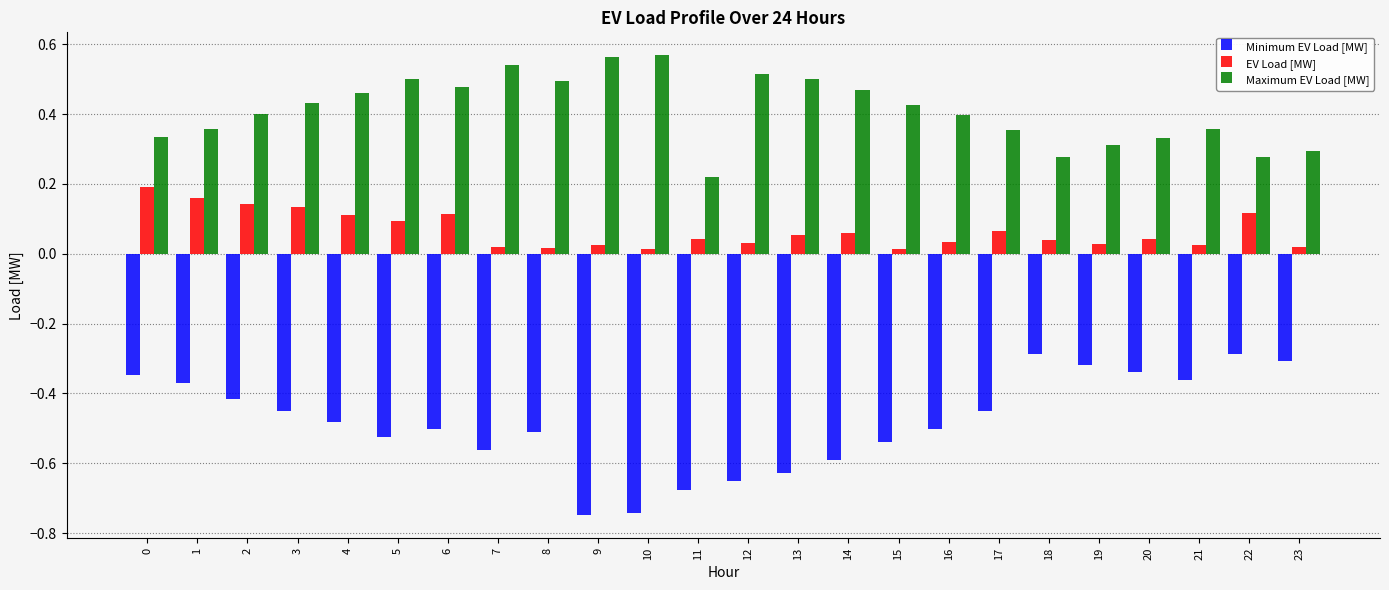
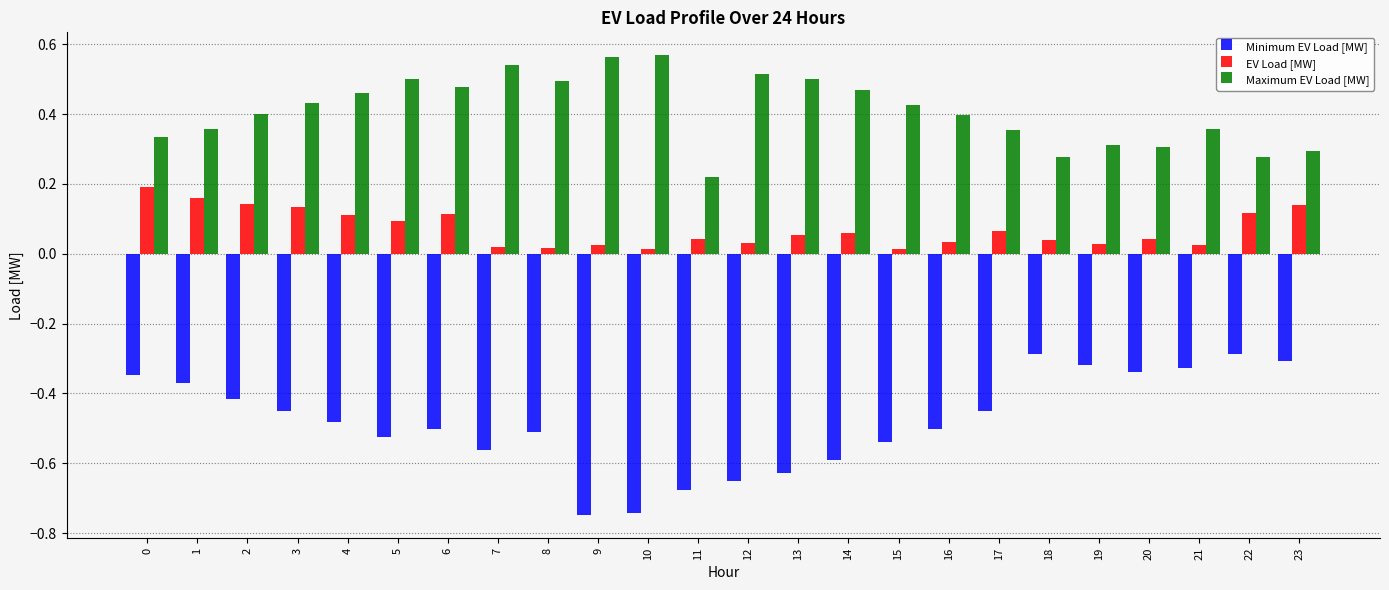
  {
    "Minimum EV Load [MW]": {
      "0": -0.35,
      "1": -0.37,
      "2": -0.42,
      "3": -0.45,
      "4": -0.48,
      "5": -0.52,
      "6": -0.50,
      "7": -0.56,
      "8": -0.51,
      "9": -0.75,
      "10": -0.74,
      "11": -0.68,
      "12": -0.65,
      "13": -0.63,
      "14": -0.59,
      "15": -0.54,
      "16": -0.50,
      "17": -0.45,
      "18": -0.29,
      "19": -0.32,
      "20": -0.34,
-     "21": -0.36,
+     "21": -0.33,
      "22": -0.29,
      "23": -0.31
    },
    "EV Load [MW]": {
      "0": 0.19,
      "1": 0.16,
      "2": 0.14,
      "3": 0.13,
      "4": 0.11,
      "5": 0.09,
      "6": 0.11,
      "7": 0.02,
      "8": 0.02,
      "9": 0.03,
      "10": 0.02,
      "11": 0.04,
      "12": 0.03,
      "13": 0.06,
      "14": 0.06,
      "15": 0.01,
      "16": 0.03,
      "17": 0.07,
      "18": 0.04,
      "19": 0.03,
      "20": 0.04,
      "21": 0.03,
      "22": 0.12,
-     "23": 0.02
+     "23": 0.14
    },
    "Maximum EV Load [MW]": {
      "0": 0.33,
      "1": 0.36,
      "2": 0.40,
      "3": 0.43,
      "4": 0.46,
      "5": 0.50,
      "6": 0.48,
      "7": 0.54,
      "8": 0.49,
      "9": 0.56,
      "10": 0.57,
      "11": 0.22,
      "12": 0.51,
      "13": 0.50,
      "14": 0.47,
      "15": 0.43,
      "16": 0.40,
      "17": 0.36,
      "18": 0.28,
      "19": 0.31,
-     "20": 0.33,
+     "20": 0.30,
      "21": 0.36,
      "22": 0.28,
      "23": 0.30
    }
  }
